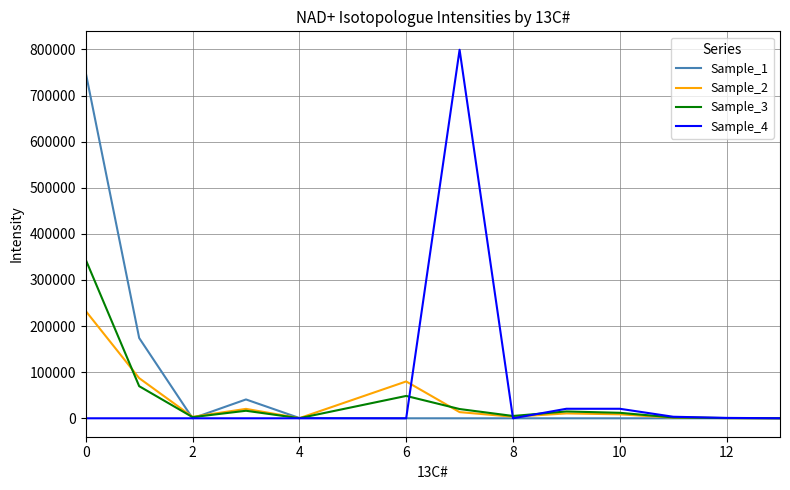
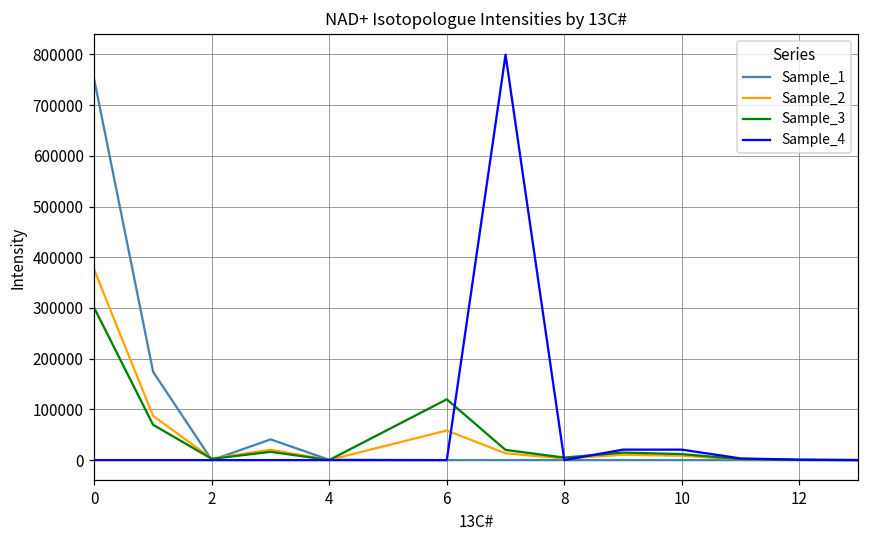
  {
    "Sample_1": {
      "0": 750000,
      "10": 0
    },
    "Sample_2": {
-     "0": 230000,
-     "6": 80000
+     "0": 370000,
+     "6": 60000
    },
    "Sample_3": {
-     "0": 340000,
-     "6": 50000
+     "0": 300000,
+     "6": 120000
    },
    "Sample_4": {
      "0": 0,
      "10": 20000
    }
  }
